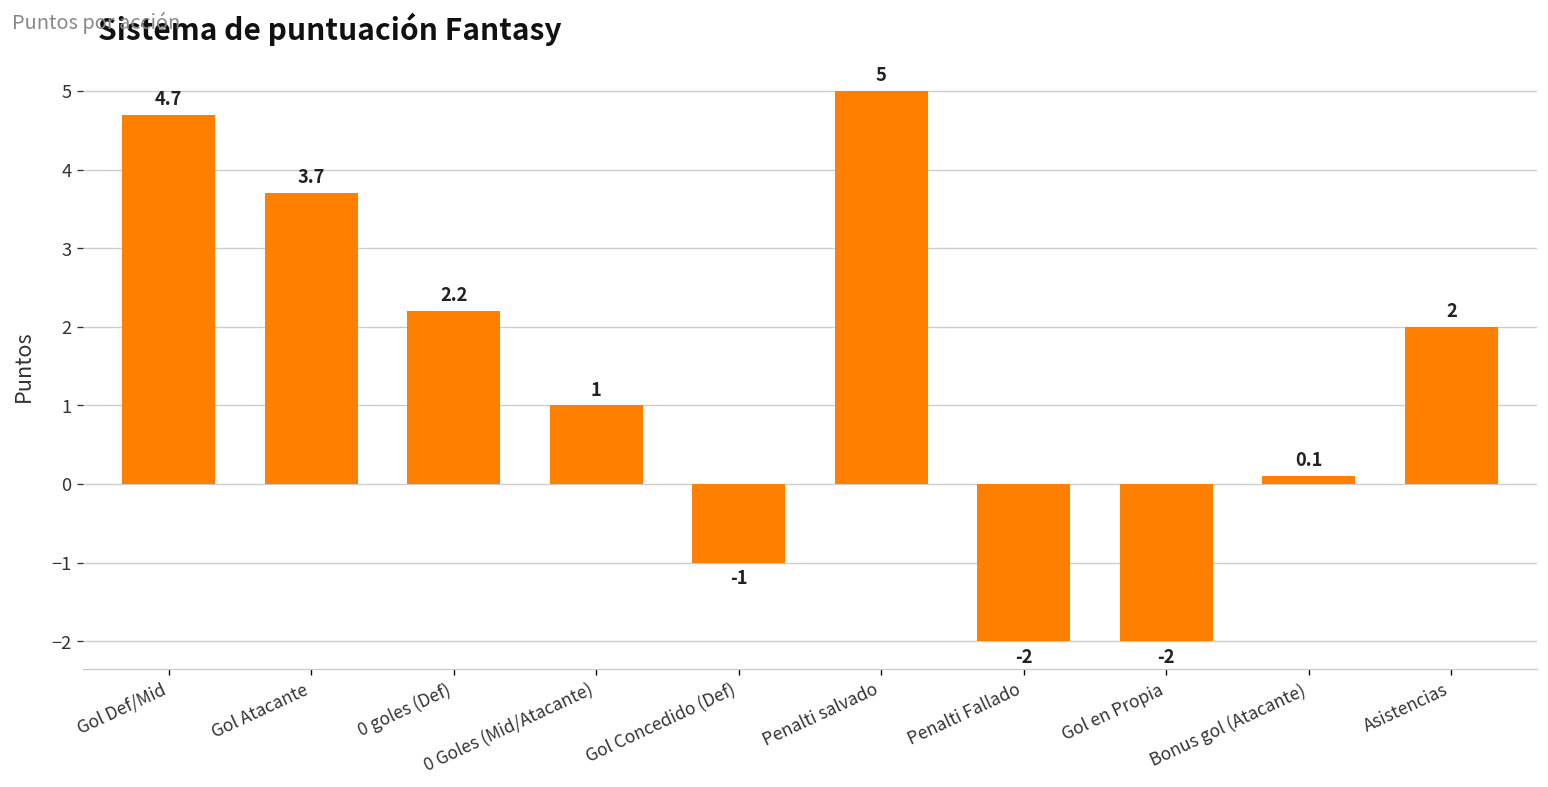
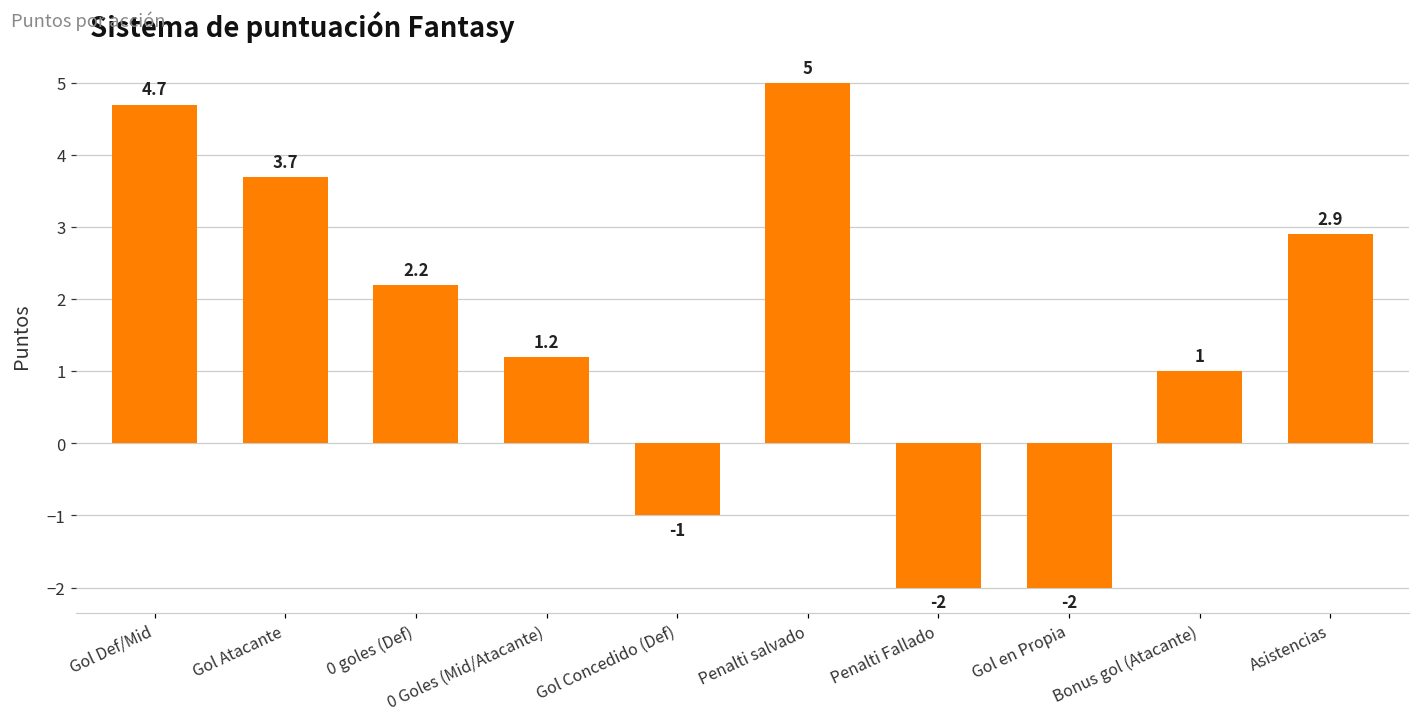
  {
    "Gol Def/Mid": 4.7,
    "Gol Atacante": 3.7,
    "0 goles (Def)": 2.2,
-   "0 Goles (Mid/Atacante)": 1,
+   "0 Goles (Mid/Atacante)": 1.2,
    "Gol Concedido (Def)": -1,
    "Penalti salvado": 5,
    "Penalti Fallado": -2,
    "Gol en Propia": -2,
-   "Bonus gol (Atacante)": 0.1,
-   "Asistencias": 2
+   "Bonus gol (Atacante)": 1,
+   "Asistencias": 2.9
  }
